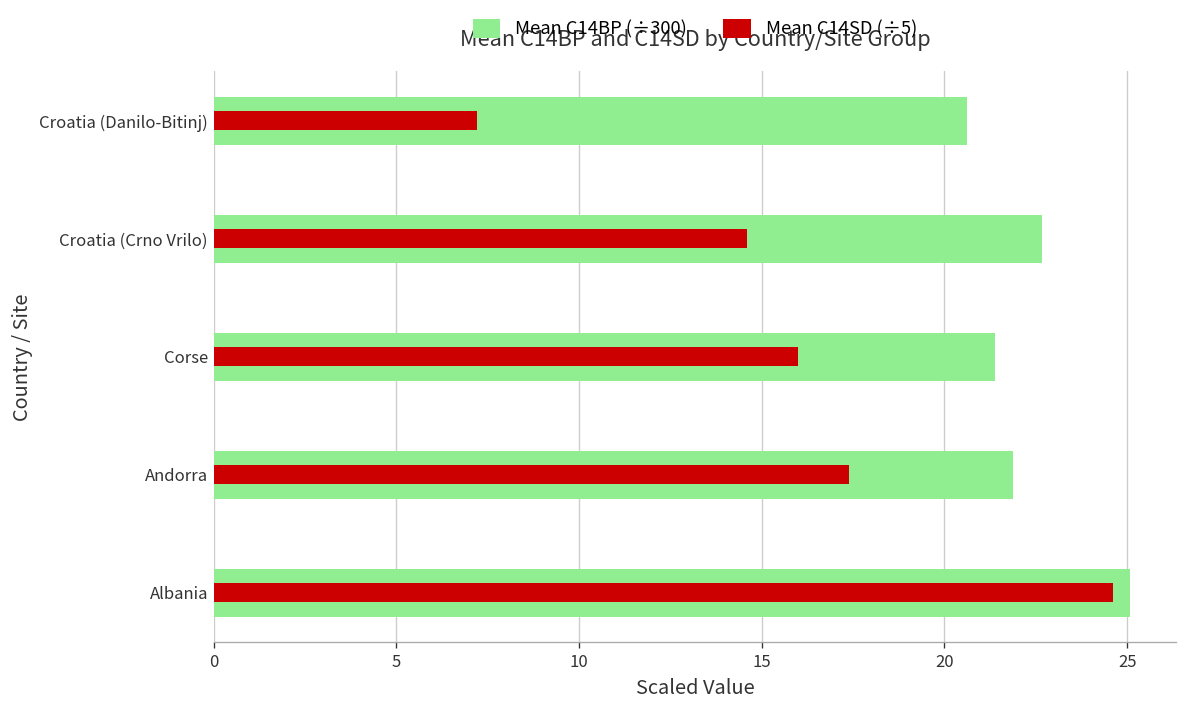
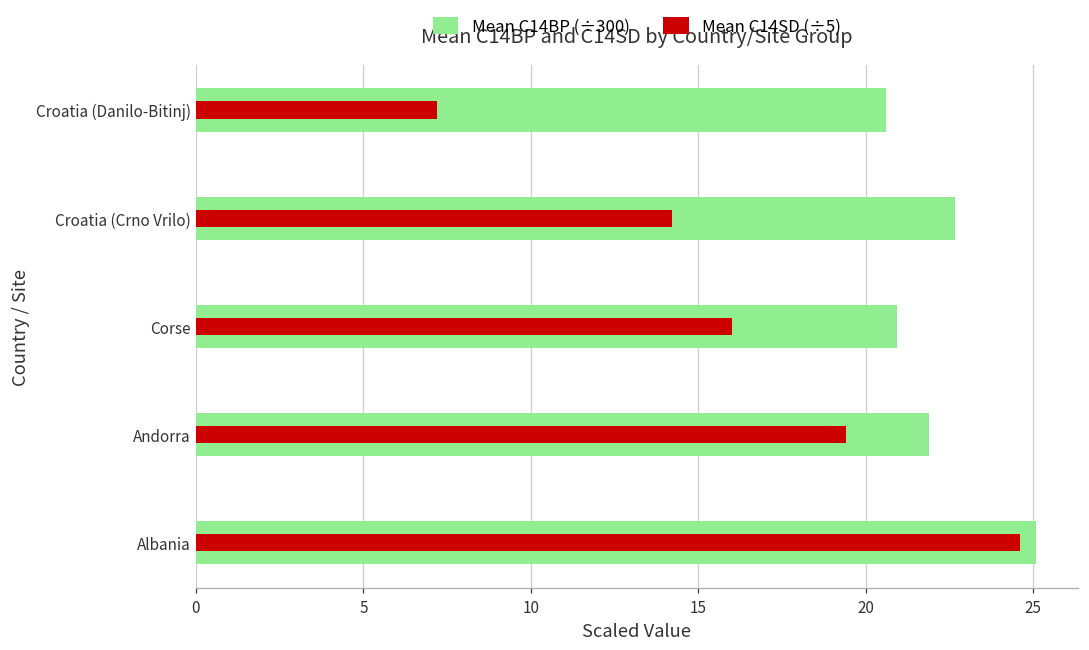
  {
    "Mean C14BP (÷300)": {
      "Croatia (Danilo-Bitinj)": 20.6,
      "Croatia (Crno Vrilo)": 22.7,
-     "Corse": 21.4,
+     "Corse": 20.9,
      "Andorra": 21.9,
      "Albania": 25.1
    },
    "Mean C14SD (÷5)": {
-     "Croatia (Crno Vrilo)": 14.6,
-     "Andorra": 17.4
+     "Croatia (Crno Vrilo)": 14.2,
+     "Andorra": 19.4
    }
  }
